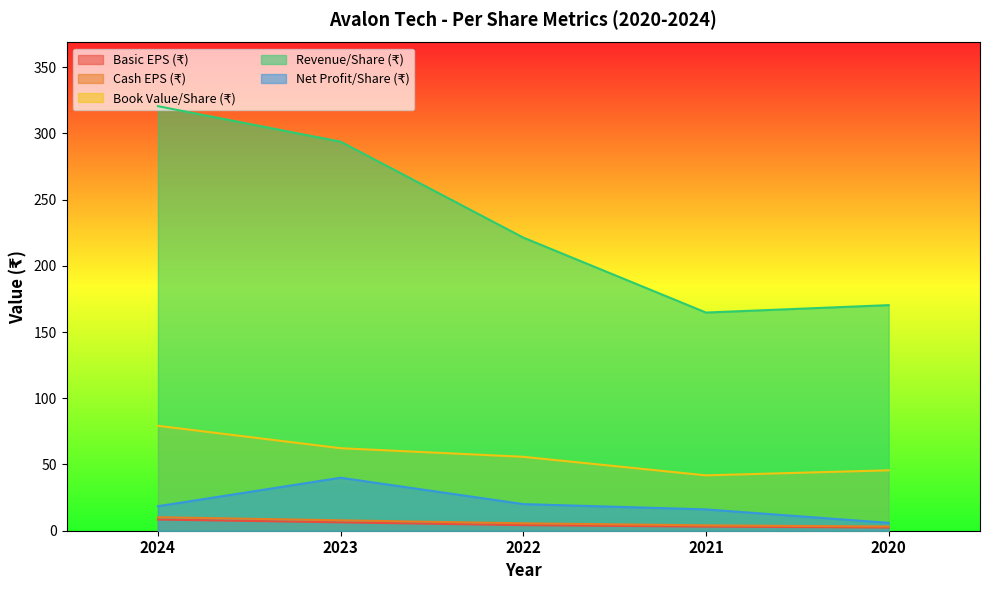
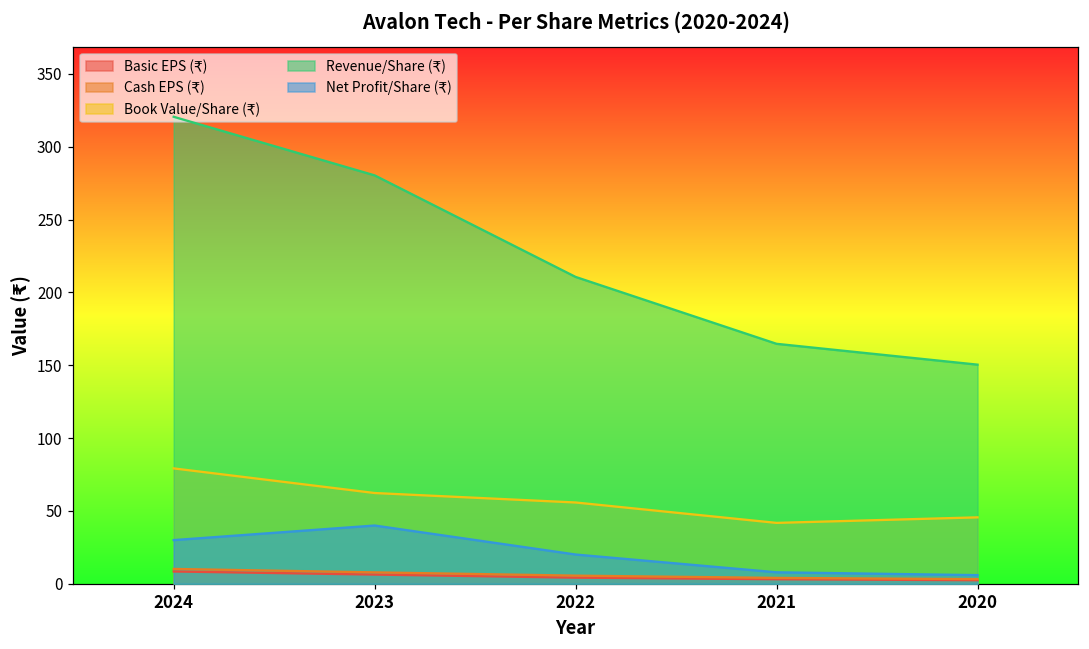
  {
    "Book Value/Share (₹)": {
      "2024": 79,
      "2023": 62,
      "2022": 56,
      "2021": 42,
      "2020": 46
    },
    "Revenue/Share (₹)": {
-     "2023": 294,
-     "2022": 221,
+     "2023": 280,
+     "2022": 211,
      "2021": 165,
-     "2020": 170
+     "2020": 150
    },
    "Net Profit/Share (₹)": {
-     "2024": 19,
+     "2024": 30,
      "2023": 40,
      "2022": 20,
-     "2021": 16,
+     "2021": 8,
      "2020": 6
    }
  }
